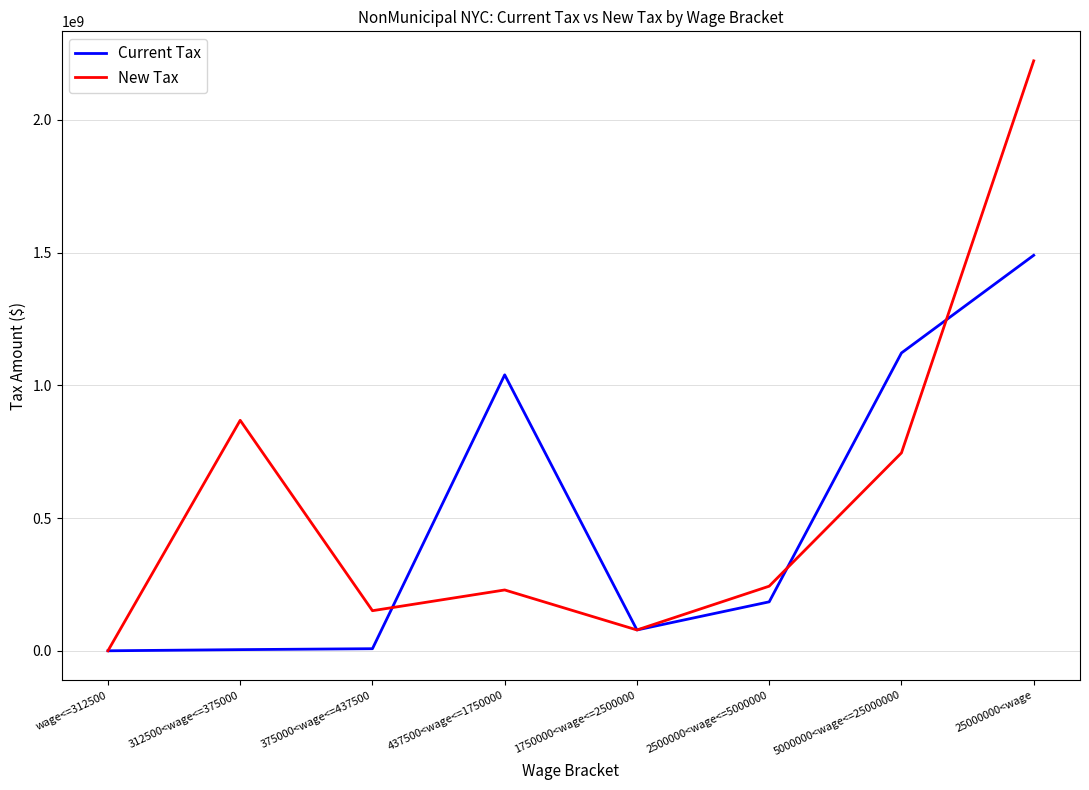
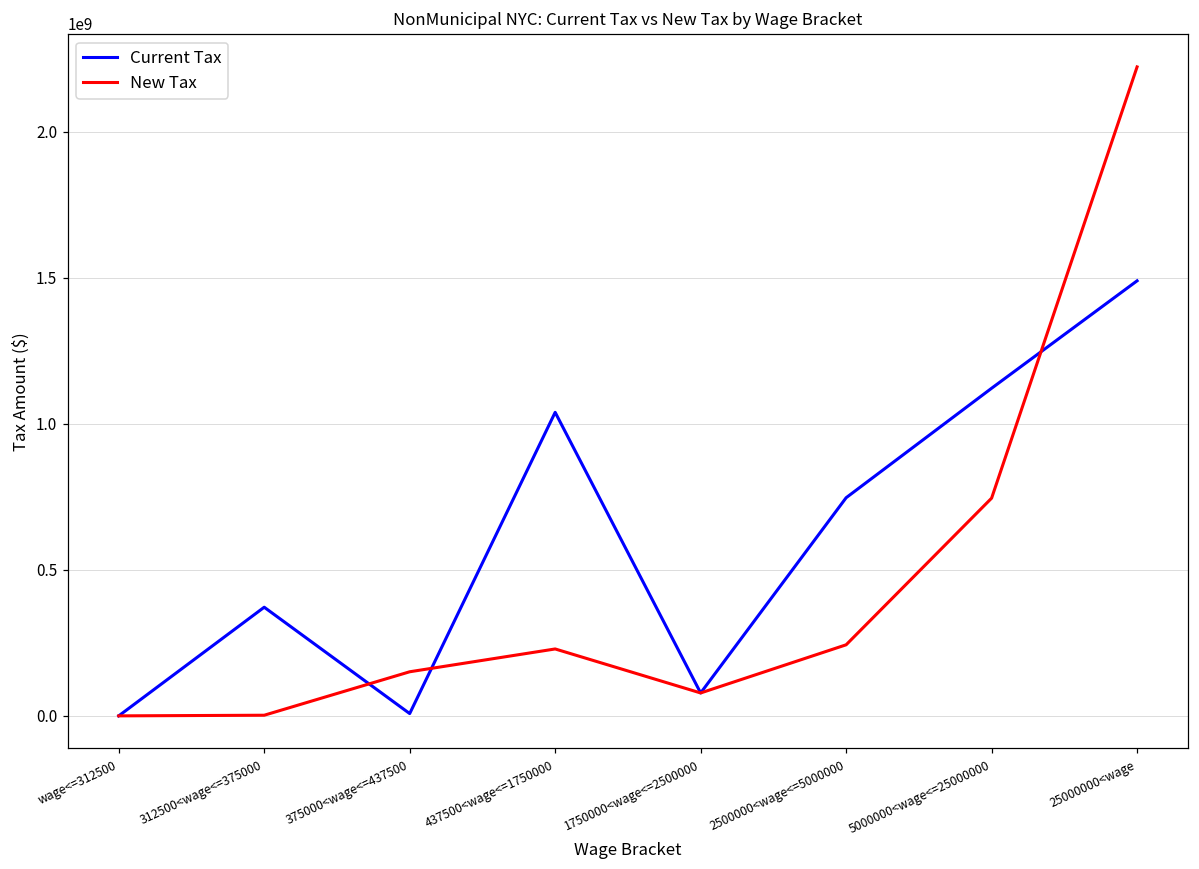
  {
    "Current Tax": {
-     "312500<wage<=375000": 0,
+     "312500<wage<=375000": 370000000,
      "375000<wage<=437500": 10000000,
      "437500<wage<=1750000": 1040000000,
-     "2500000<wage<=5000000": 180000000,
+     "2500000<wage<=5000000": 750000000,
      "5000000<wage<=25000000": 1120000000,
      "25000000<wage": 1490000000
    },
    "New Tax": {
-     "312500<wage<=375000": 870000000,
+     "312500<wage<=375000": 0,
      "375000<wage<=437500": 150000000,
      "437500<wage<=1750000": 230000000,
      "2500000<wage<=5000000": 240000000,
      "5000000<wage<=25000000": 750000000,
      "25000000<wage": 2220000000
    }
  }
